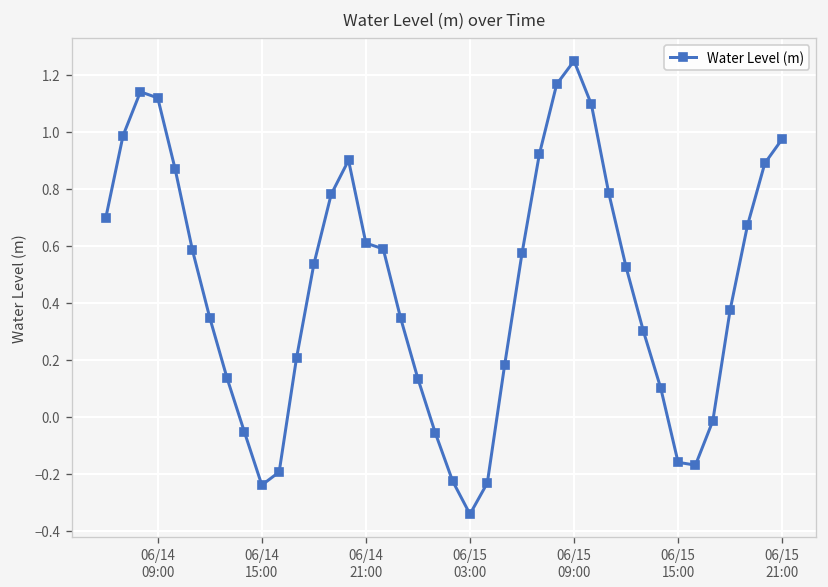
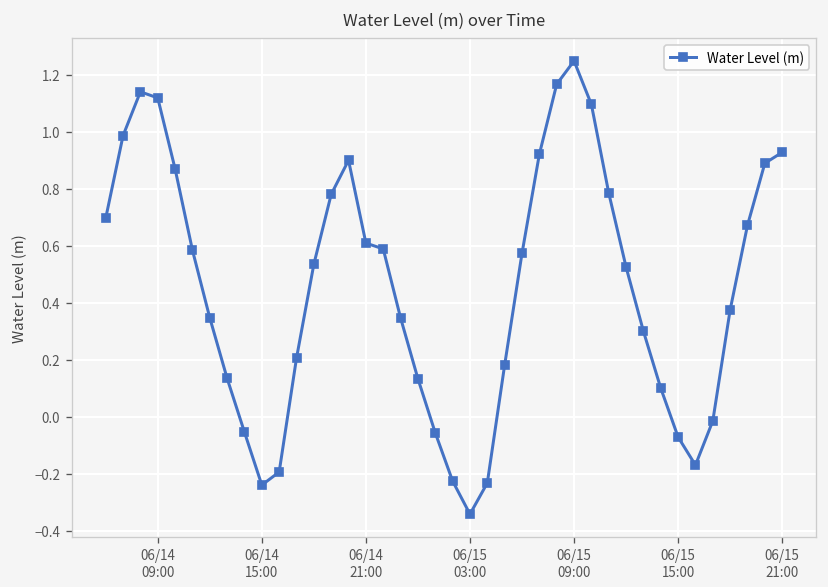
  {
    "06/14 09:00": 1.12,
    "06/14 15:00": -0.24,
    "06/14 21:00": 0.61,
    "06/15 03:00": -0.34,
    "06/15 09:00": 1.25,
-   "06/15 15:00": -0.16,
-   "06/15 21:00": 0.97
+   "06/15 15:00": -0.07,
+   "06/15 21:00": 0.93
  }
